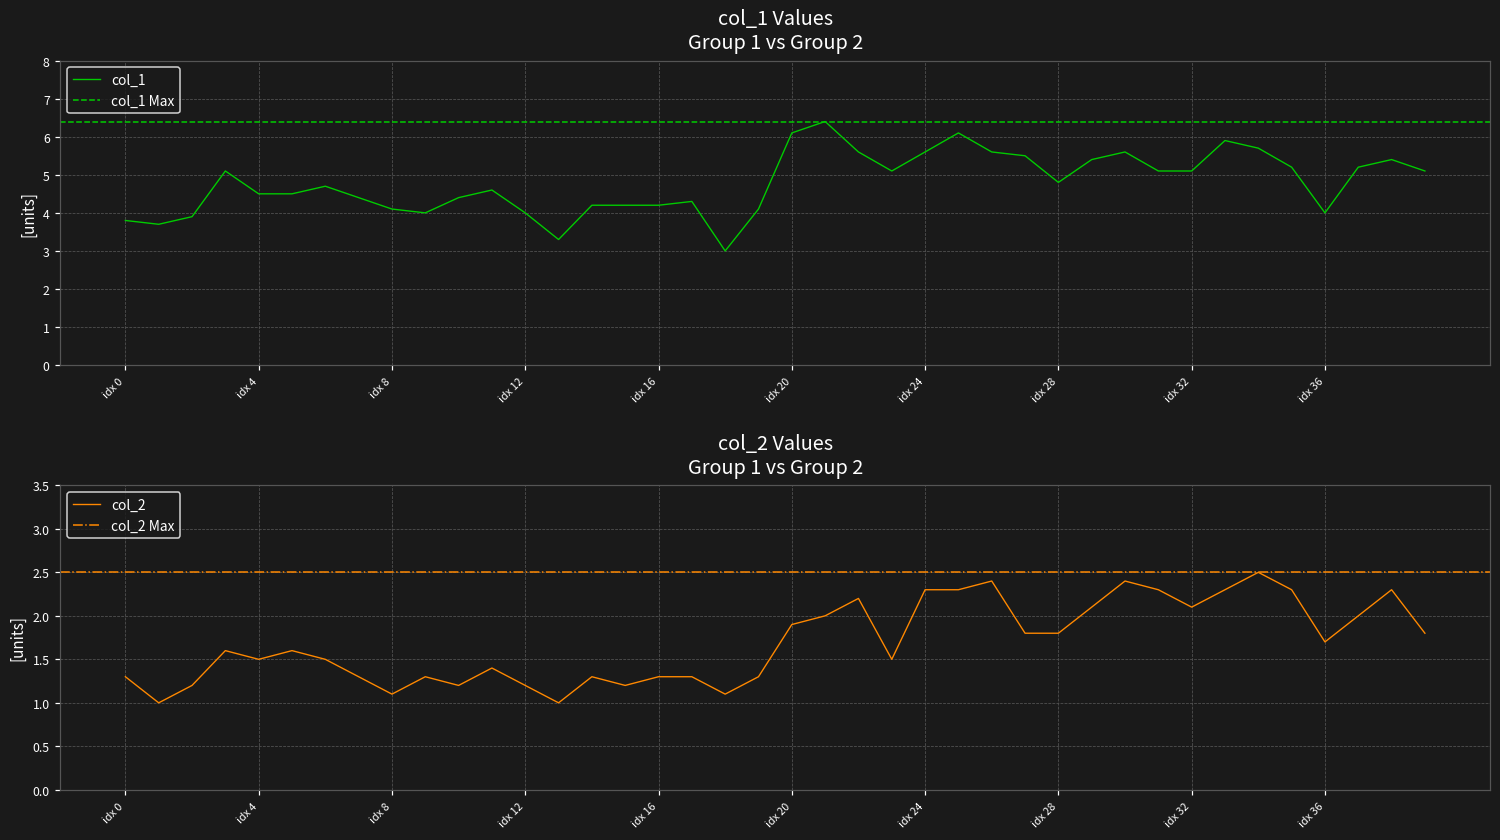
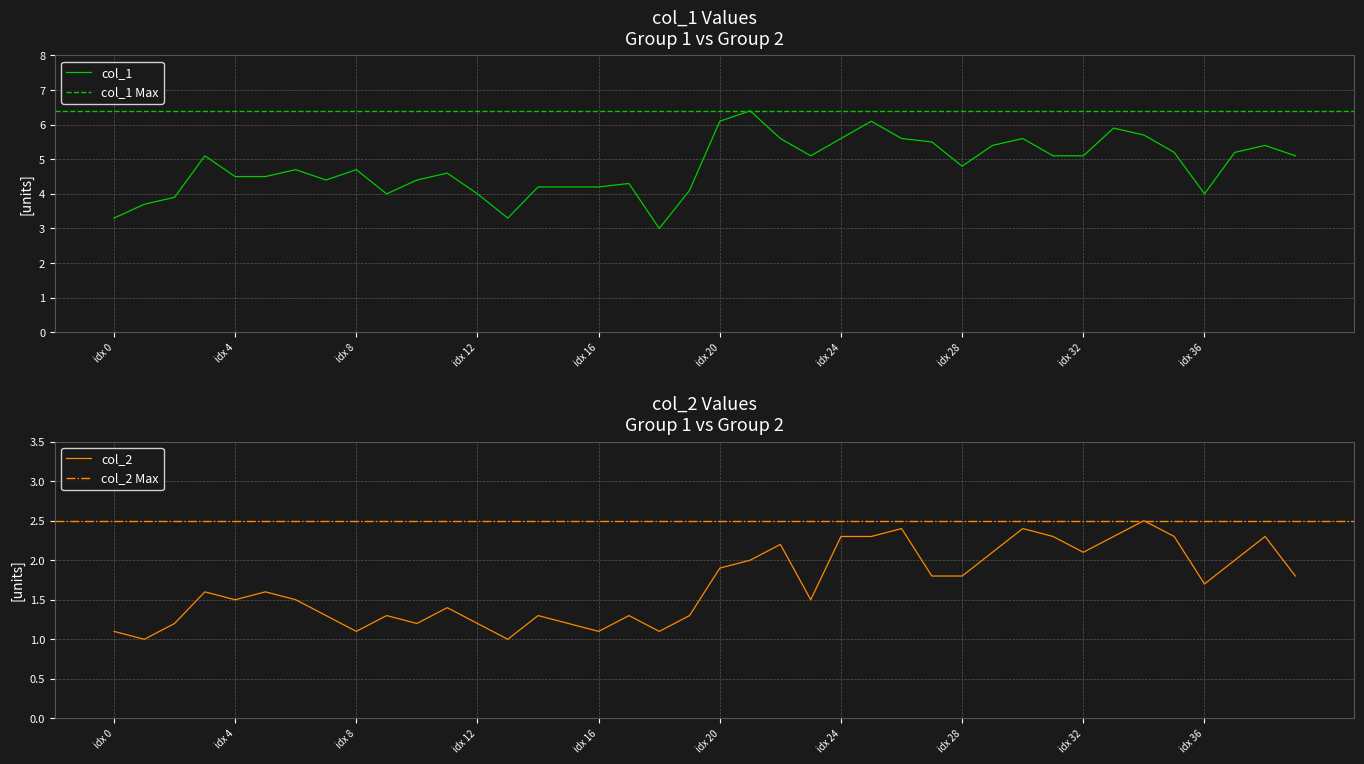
  {
    "col_1 Values Group 1 vs Group 2": {
-     "idx 0": 3.8,
+     "idx 0": 3.3,
      "idx 4": 4.5,
-     "idx 8": 4.1,
+     "idx 8": 4.7,
      "idx 12": 4.0,
      "idx 16": 4.2,
      "idx 20": 6.1,
      "idx 24": 5.6,
      "idx 28": 4.8,
      "idx 32": 5.1,
      "idx 36": 4.0
    },
    "col_2 Values Group 1 vs Group 2": {
-     "idx 0": 1.3,
+     "idx 0": 1.1,
      "idx 4": 1.5,
      "idx 8": 1.1,
      "idx 12": 1.2,
-     "idx 16": 1.3,
+     "idx 16": 1.1,
      "idx 20": 1.9,
      "idx 24": 2.3,
      "idx 28": 1.8,
      "idx 32": 2.1,
      "idx 36": 1.7
    }
  }
